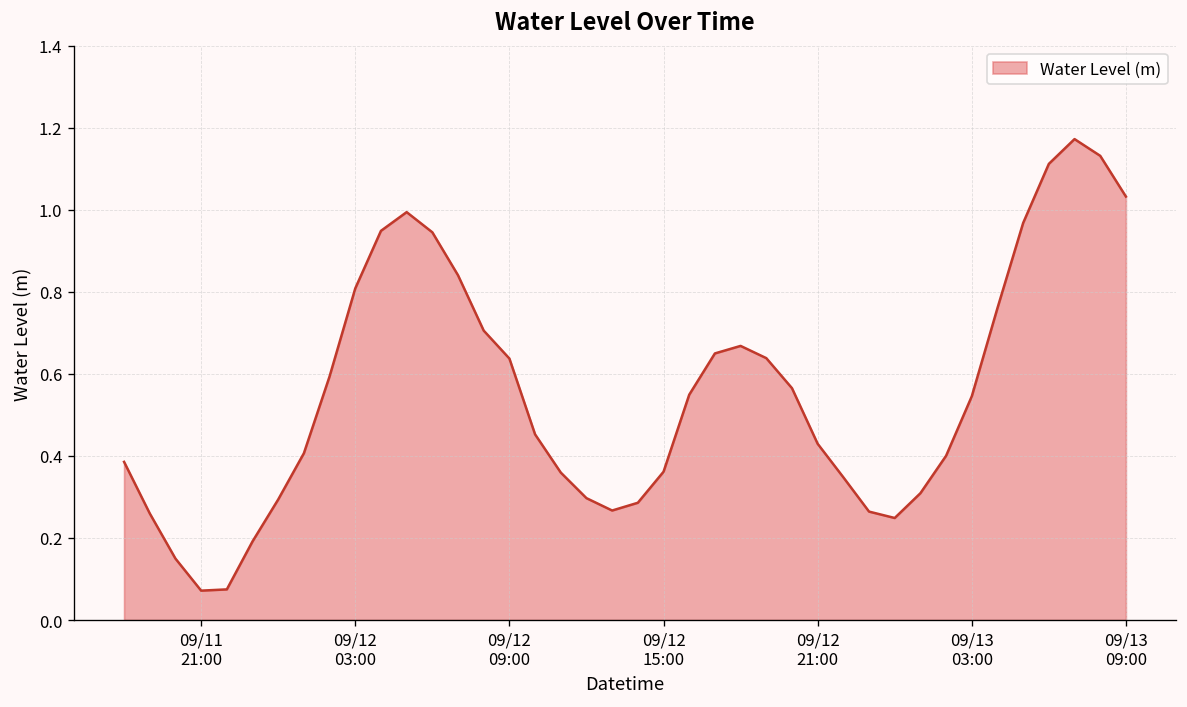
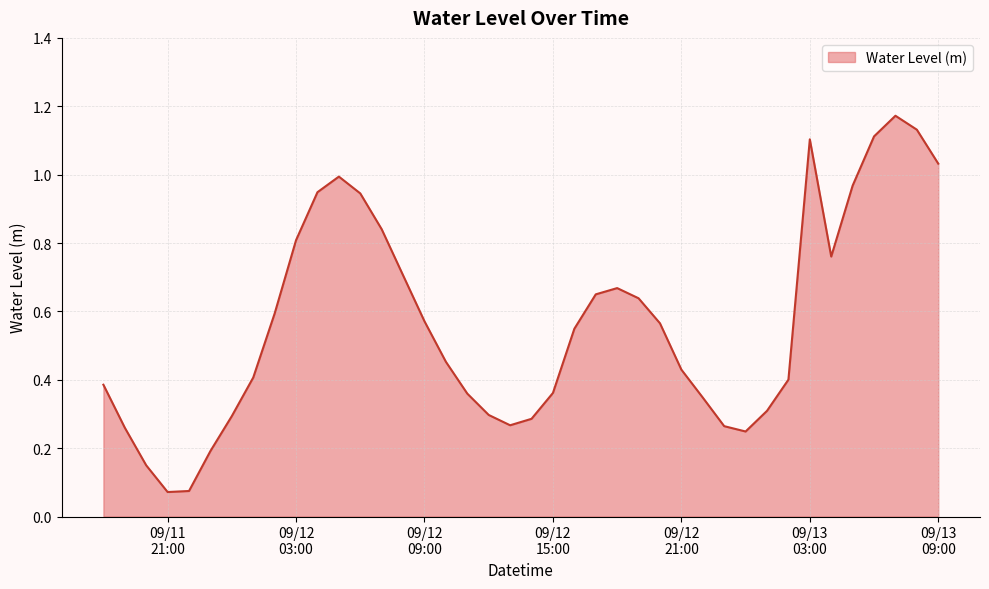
  {
    "09/11 21:00": 0.07,
    "09/12 03:00": 0.81,
-   "09/12 09:00": 0.64,
+   "09/12 09:00": 0.57,
    "09/12 15:00": 0.36,
    "09/12 21:00": 0.43,
-   "09/13 03:00": 0.55,
+   "09/13 03:00": 1.10,
    "09/13 09:00": 1.03
  }
